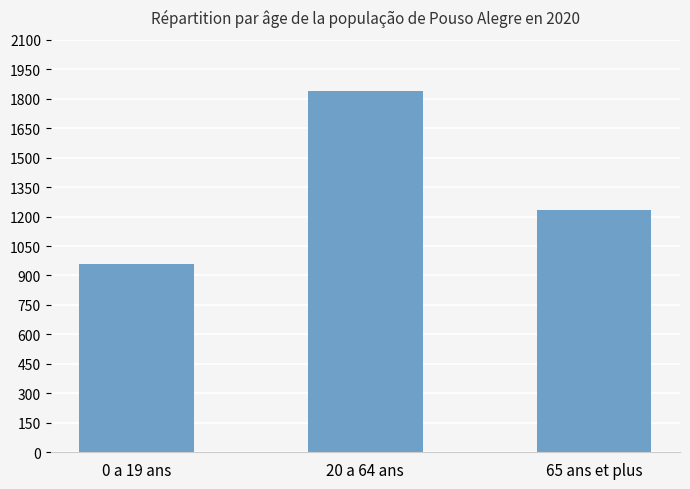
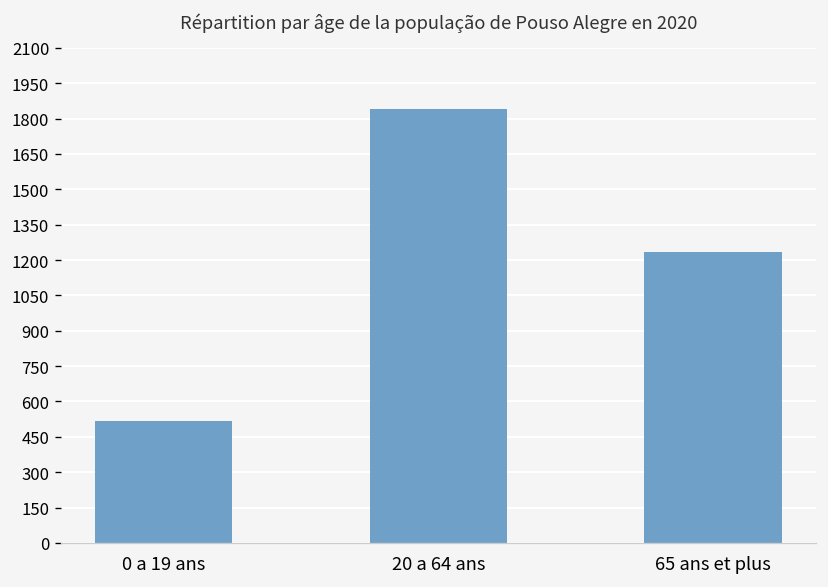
  {
-   "0 a 19 ans": 960,
+   "0 a 19 ans": 520,
    "20 a 64 ans": 1840,
    "65 ans et plus": 1240
  }
